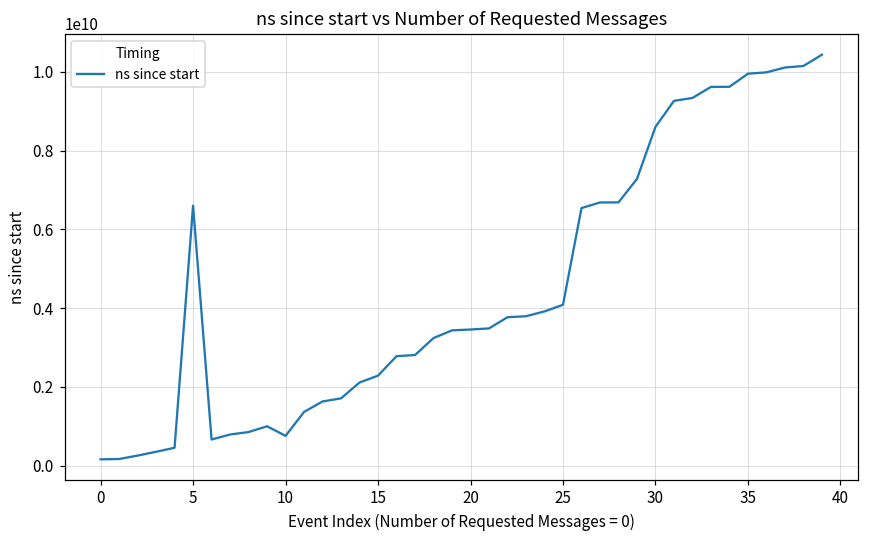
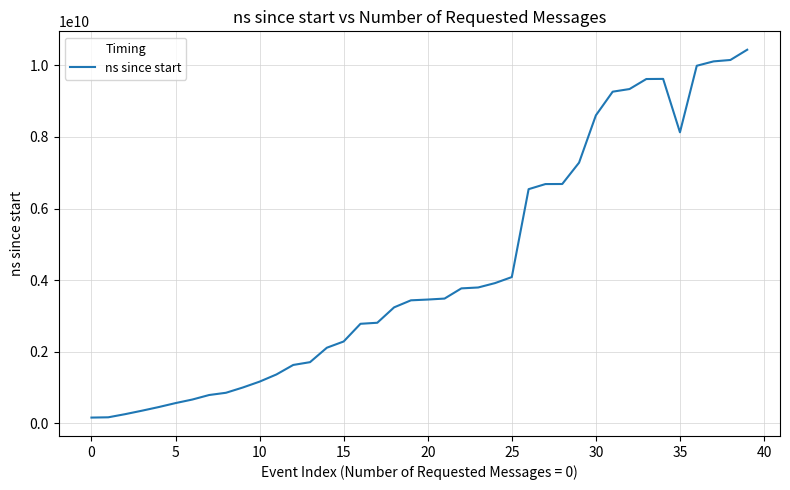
  {
    "0": 200000000,
-   "5": 6600000000,
-   "10": 800000000,
+   "5": 600000000,
+   "10": 1200000000,
    "15": 2300000000,
    "20": 3500000000,
    "25": 4100000000,
    "30": 8600000000,
-   "35": 10000000000
+   "35": 8100000000
  }
